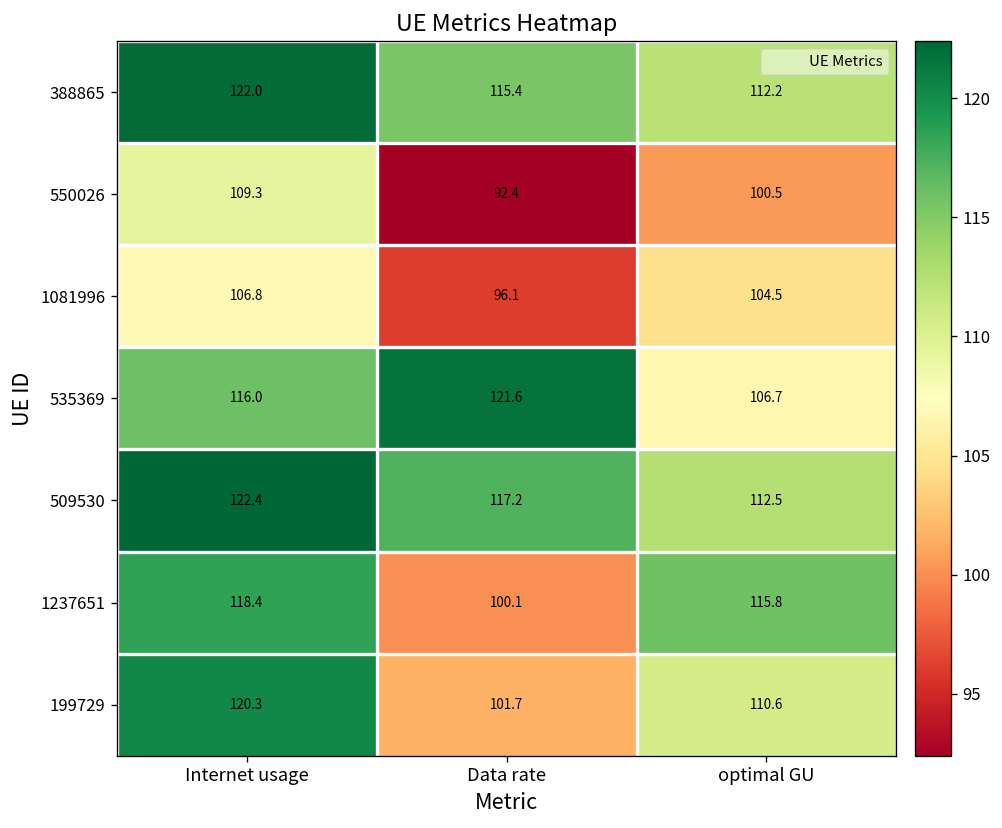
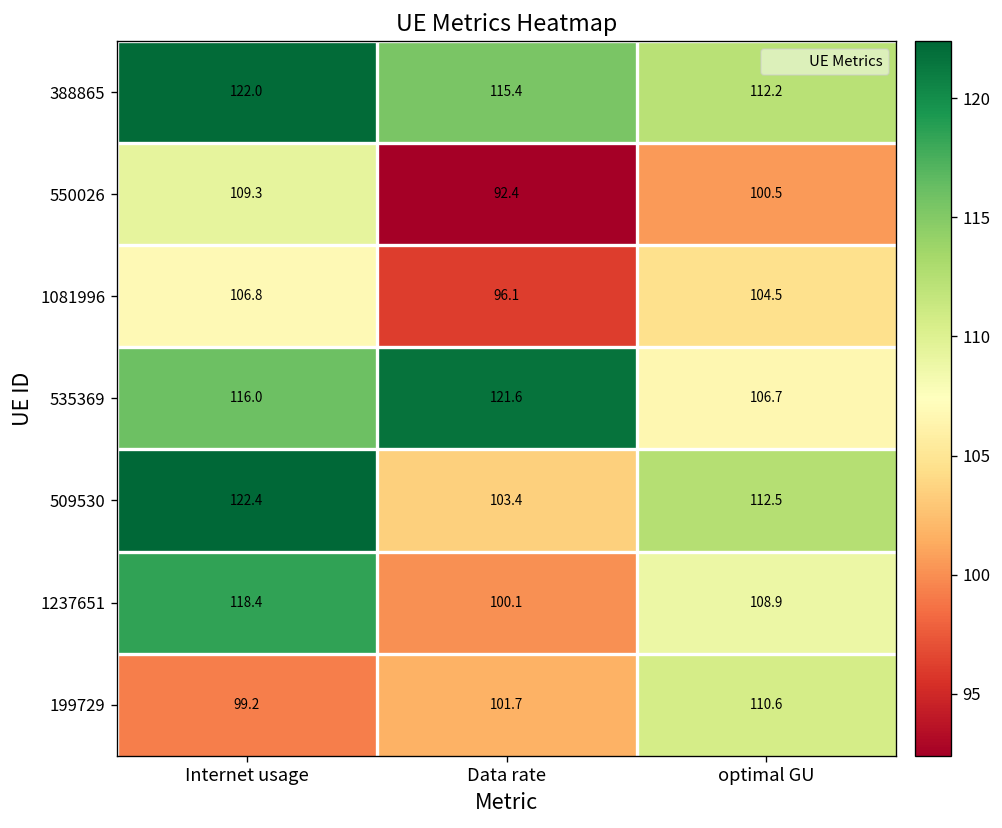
  {
    "388865": {
      "Internet usage": 122.0,
      "Data rate": 115.4,
      "optimal GU": 112.2
    },
    "550026": {
      "Internet usage": 109.3,
      "Data rate": 92.4,
      "optimal GU": 100.5
    },
    "1081996": {
      "Internet usage": 106.8,
      "Data rate": 96.1,
      "optimal GU": 104.5
    },
    "535369": {
      "Internet usage": 116.0,
      "Data rate": 121.6,
      "optimal GU": 106.7
    },
    "509530": {
      "Internet usage": 122.4,
-     "Data rate": 117.2,
+     "Data rate": 103.4,
      "optimal GU": 112.5
    },
    "1237651": {
      "Internet usage": 118.4,
      "Data rate": 100.1,
-     "optimal GU": 115.8
+     "optimal GU": 108.9
    },
    "199729": {
-     "Internet usage": 120.3,
+     "Internet usage": 99.2,
      "Data rate": 101.7,
      "optimal GU": 110.6
    }
  }
